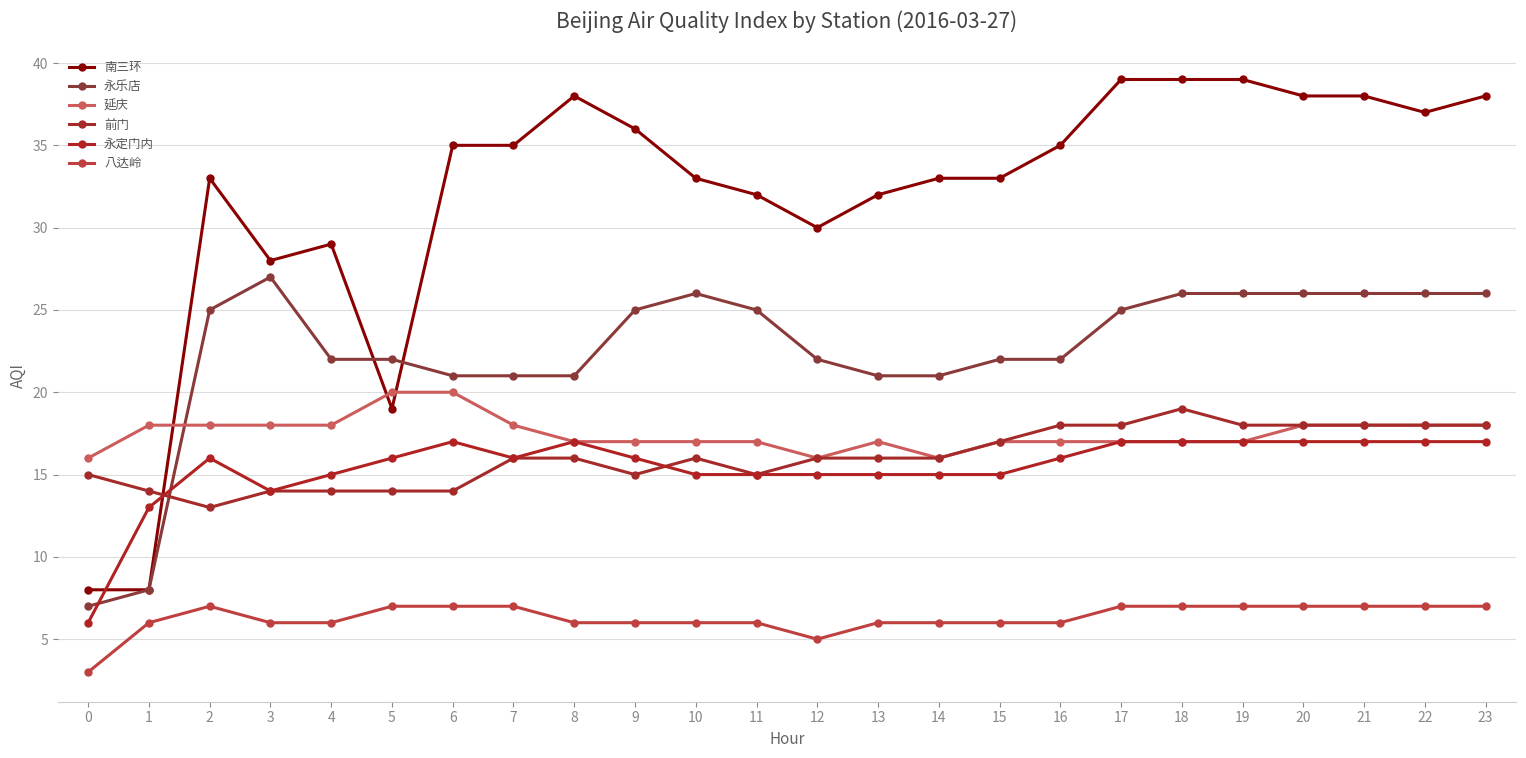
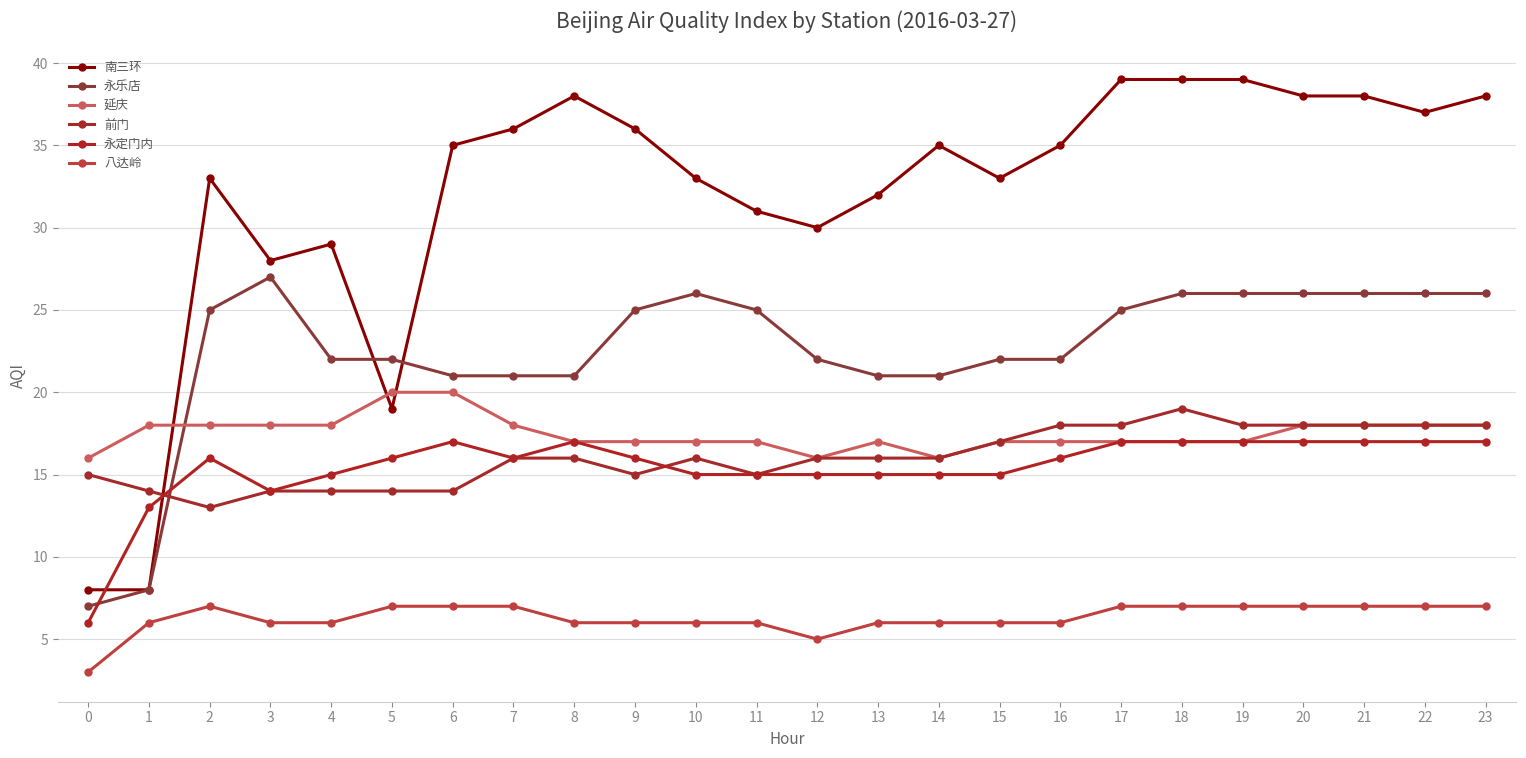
  {
    "南三环": {
      "0": 8,
      "2": 33,
      "3": 28,
      "4": 29,
      "5": 19,
      "6": 35,
-     "7": 35,
+     "7": 36,
      "8": 38,
      "9": 36,
      "10": 33,
-     "11": 32,
+     "11": 31,
      "12": 30,
      "13": 32,
-     "14": 33,
+     "14": 35,
      "15": 33,
      "16": 35,
      "17": 39,
      "18": 39,
      "19": 39,
      "20": 38,
      "21": 38,
      "22": 37,
      "23": 38
    }
  }
